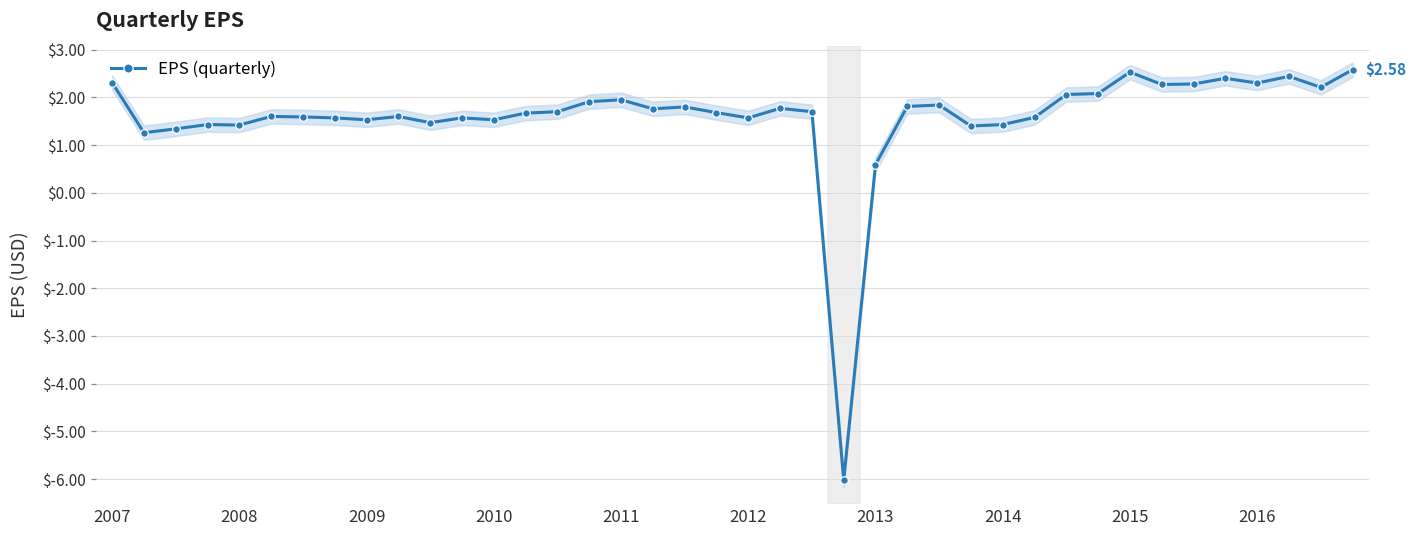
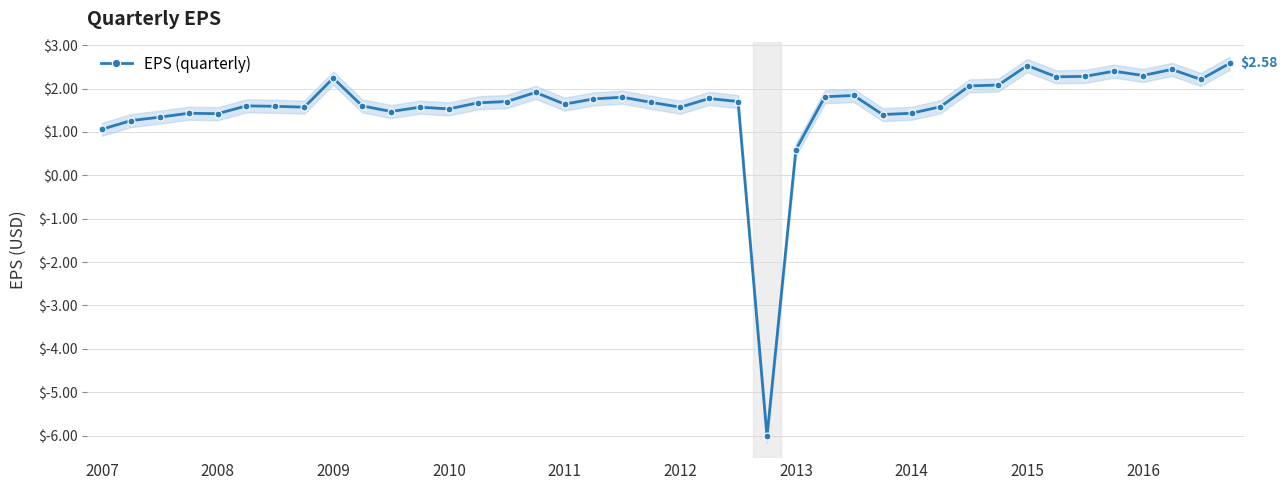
  {
    "EPS (quarterly)": {
-     "2007": "$2.3",
+     "2007": "$1.1",
      "2008": "$1.4",
-     "2009": "$1.5",
+     "2009": "$2.2",
      "2010": "$1.5",
-     "2011": "$2.0",
+     "2011": "$1.6",
      "2012": "$1.6",
      "2013": "$0.6",
      "2014": "$1.4",
      "2015": "$2.5",
      "2016": "$2.3"
    }
  }
